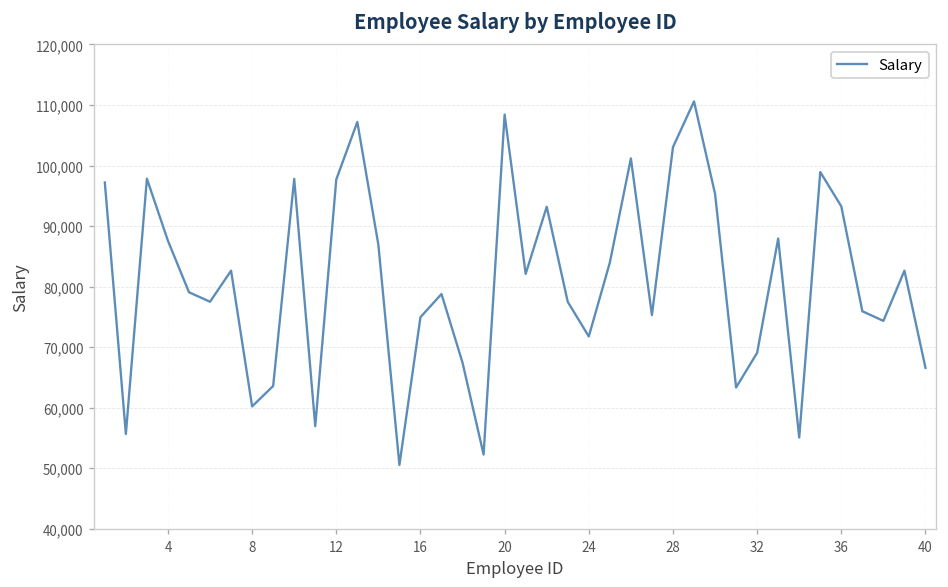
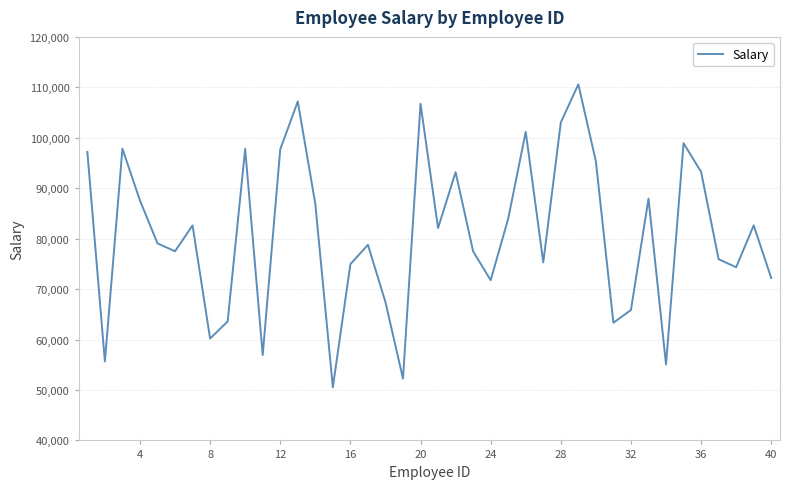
  {
    "4": "88,000",
    "8": "60,000",
    "12": "98,000",
    "16": "75,000",
-   "20": "108,000",
+   "20": "107,000",
    "24": "72,000",
    "28": "103,000",
-   "32": "69,000",
+   "32": "66,000",
    "36": "93,000",
-   "40": "67,000"
+   "40": "72,000"
  }
